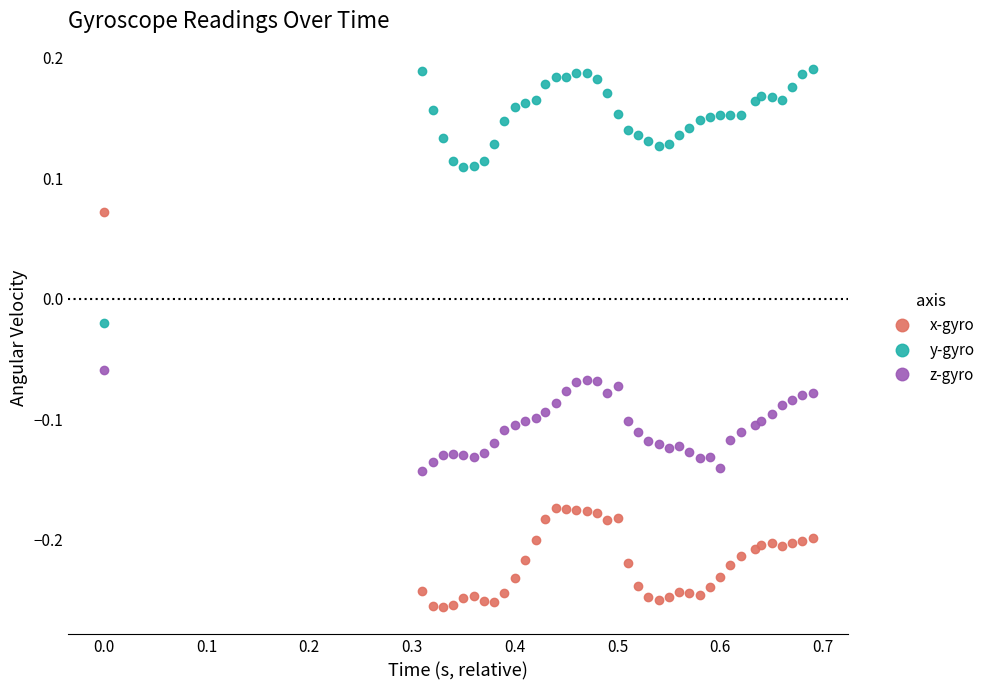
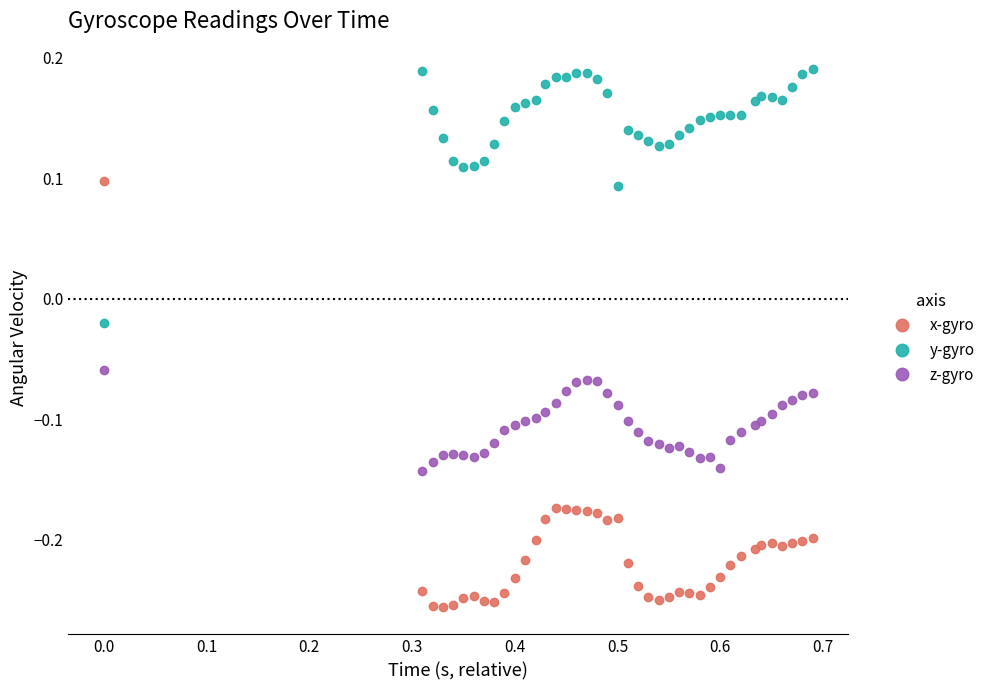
  {
    "x-gyro": {
-     "0.0": 0.072,
+     "0.0": 0.098,
      "0.5": -0.182,
      "0.6": -0.231
    },
    "y-gyro": {
      "0.0": -0.020,
-     "0.5": 0.154,
+     "0.5": 0.094,
      "0.6": 0.153
    },
    "z-gyro": {
      "0.0": -0.060,
-     "0.5": -0.073,
+     "0.5": -0.089,
      "0.6": -0.141
    }
  }
